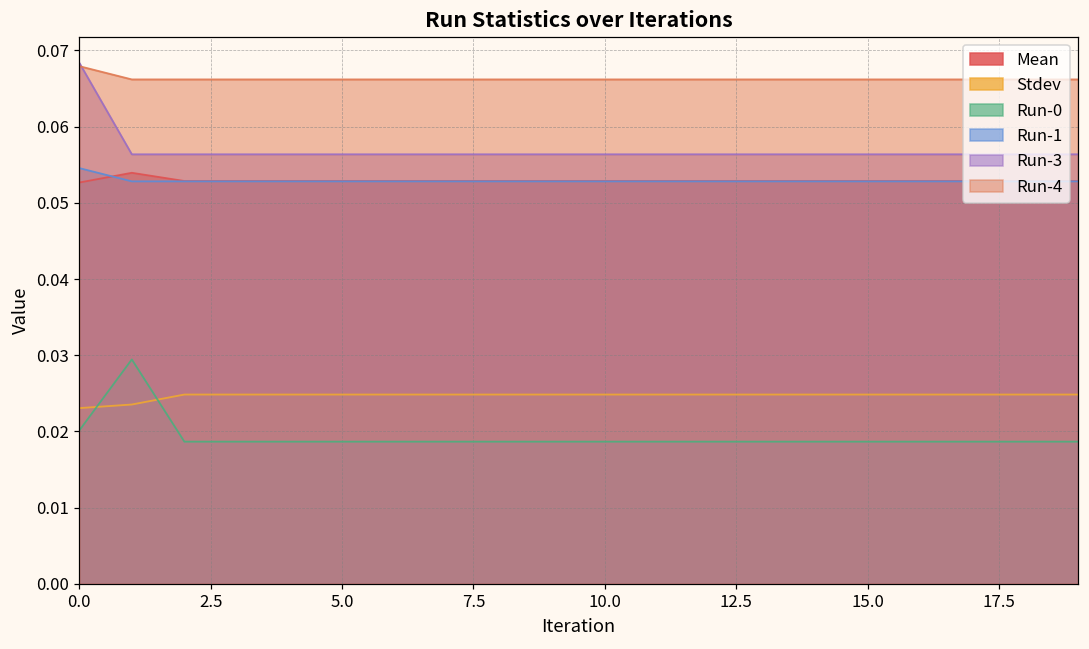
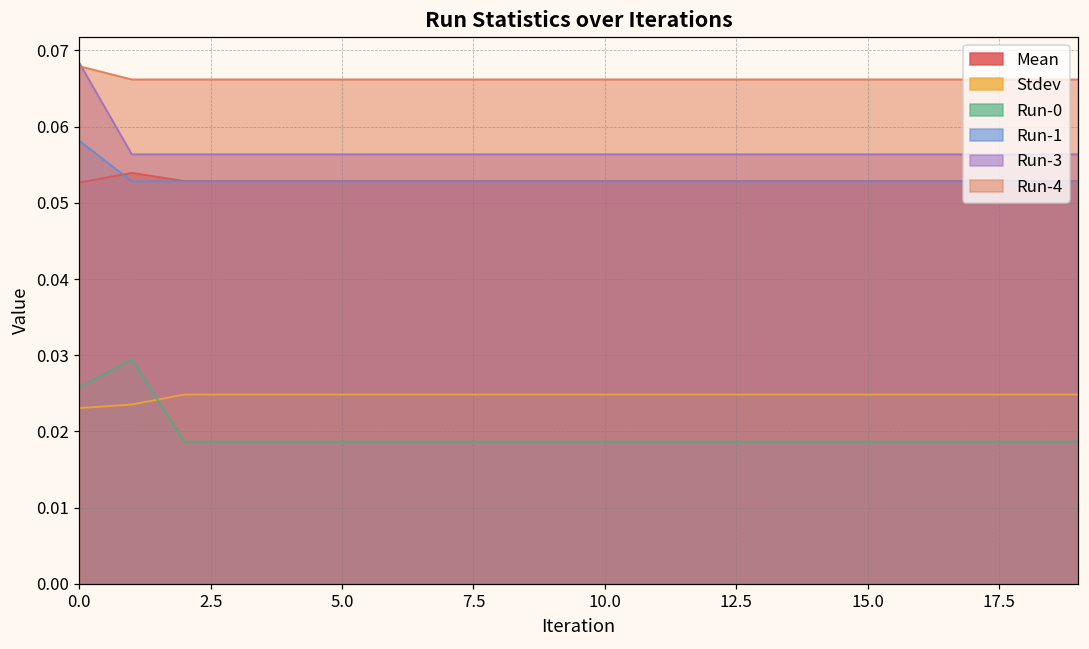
  {
    "Run-0": {
-     "0.0": 0.020,
+     "0.0": 0.026,
      "5.0": 0.019,
      "10.0": 0.019,
      "15.0": 0.019
    },
    "Run-1": {
-     "0.0": 0.055
+     "0.0": 0.058
    },
    "Run-3": {
      "0.0": 0.068,
      "5.0": 0.056,
      "10.0": 0.056,
      "15.0": 0.056
    }
  }
